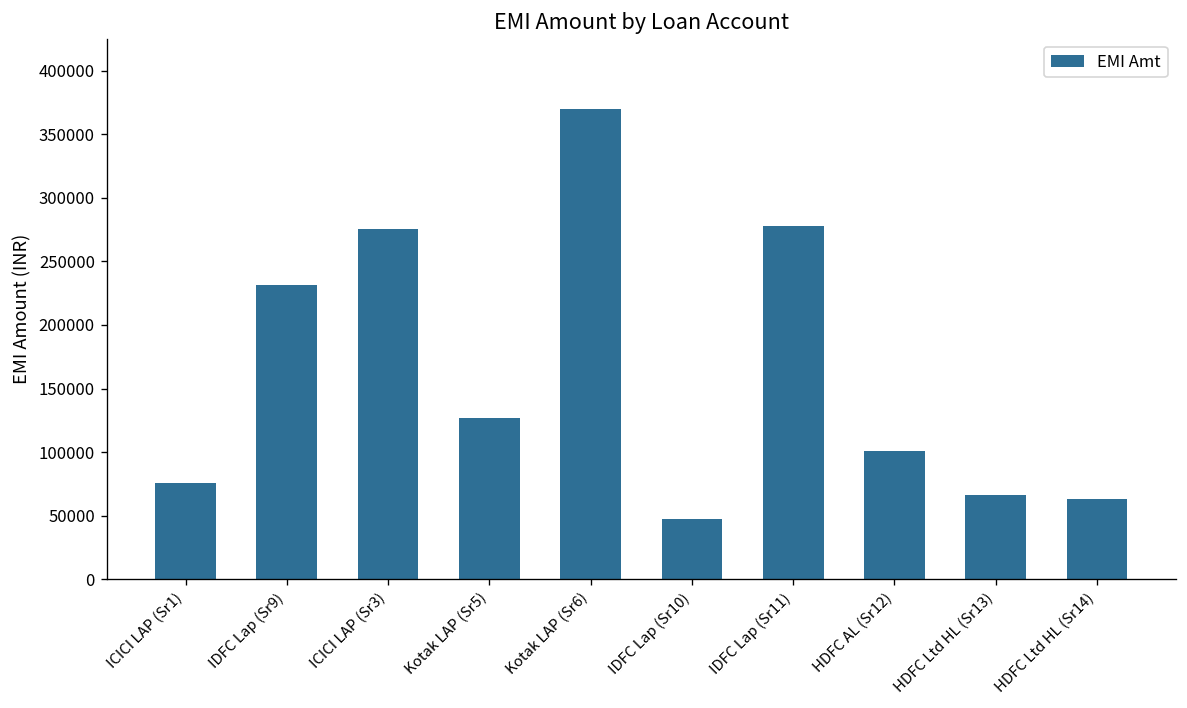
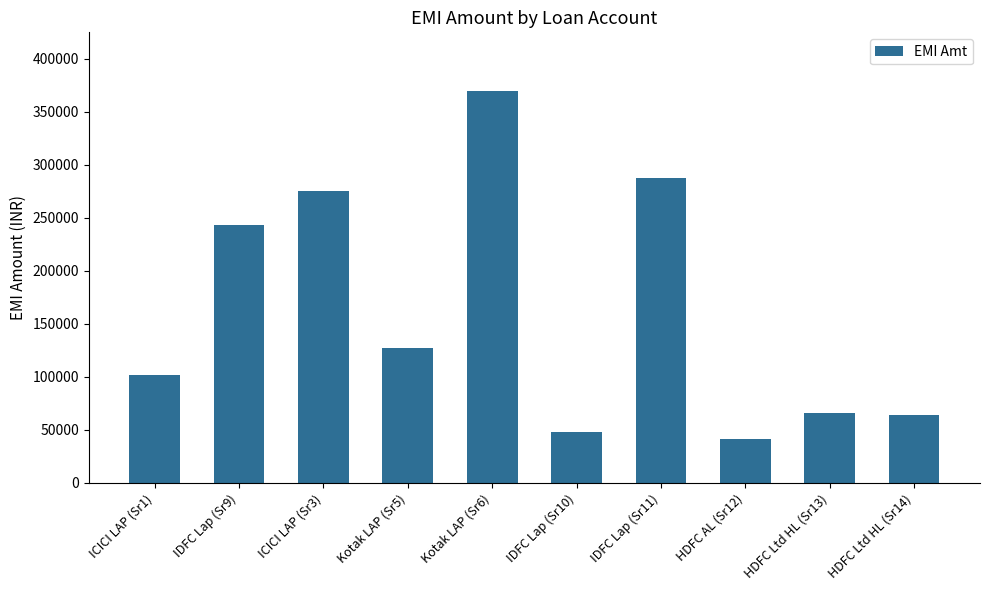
  {
-   "ICICI LAP (Sr1)": 76000,
-   "IDFC Lap (Sr9)": 232000,
+   "ICICI LAP (Sr1)": 102000,
+   "IDFC Lap (Sr9)": 243000,
    "ICICI LAP (Sr3)": 276000,
    "Kotak LAP (Sr5)": 127000,
    "Kotak LAP (Sr6)": 370000,
    "IDFC Lap (Sr10)": 48000,
-   "IDFC Lap (Sr11)": 278000,
-   "HDFC AL (Sr12)": 101000,
+   "IDFC Lap (Sr11)": 288000,
+   "HDFC AL (Sr12)": 42000,
    "HDFC Ltd HL (Sr13)": 66000,
    "HDFC Ltd HL (Sr14)": 64000
  }
